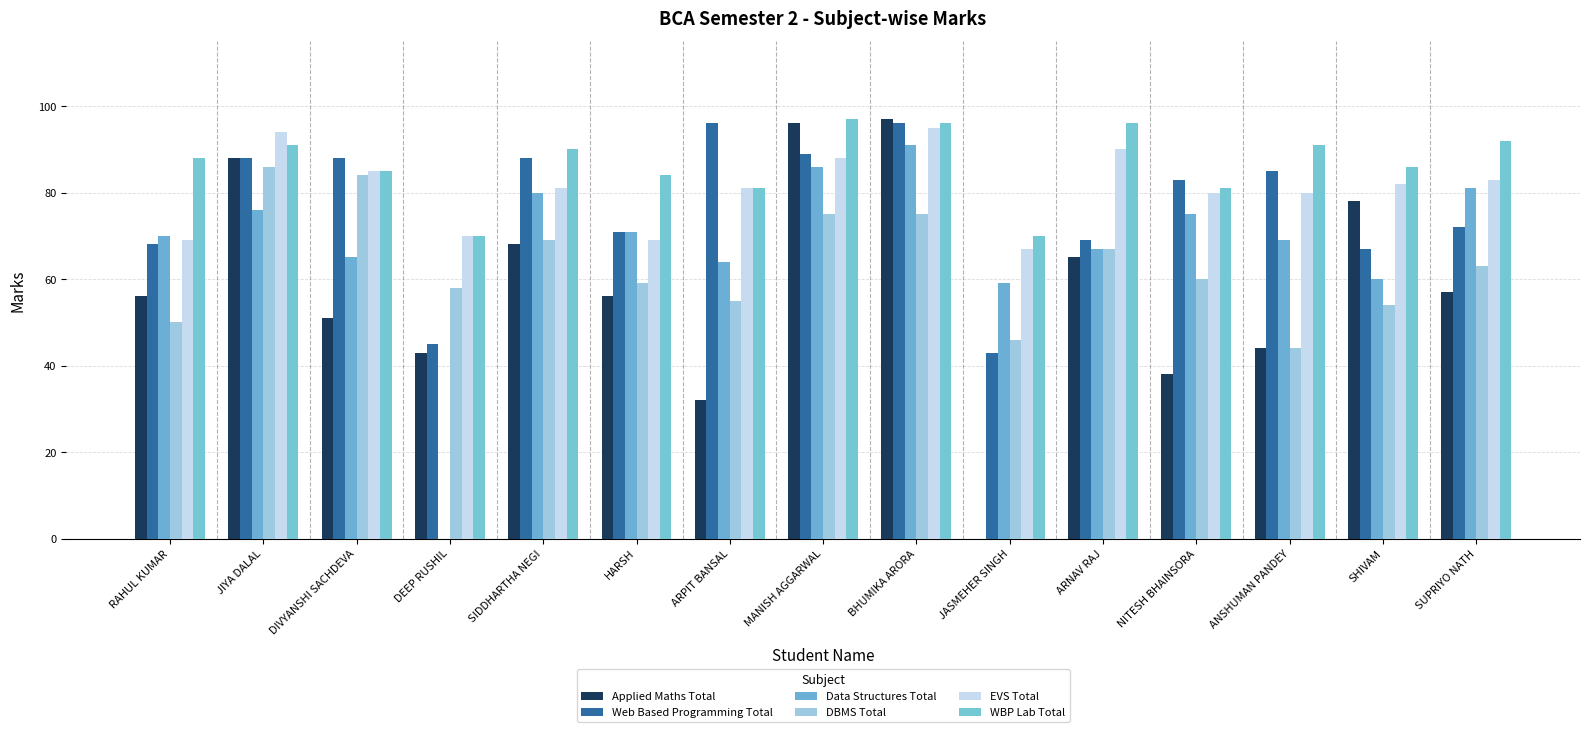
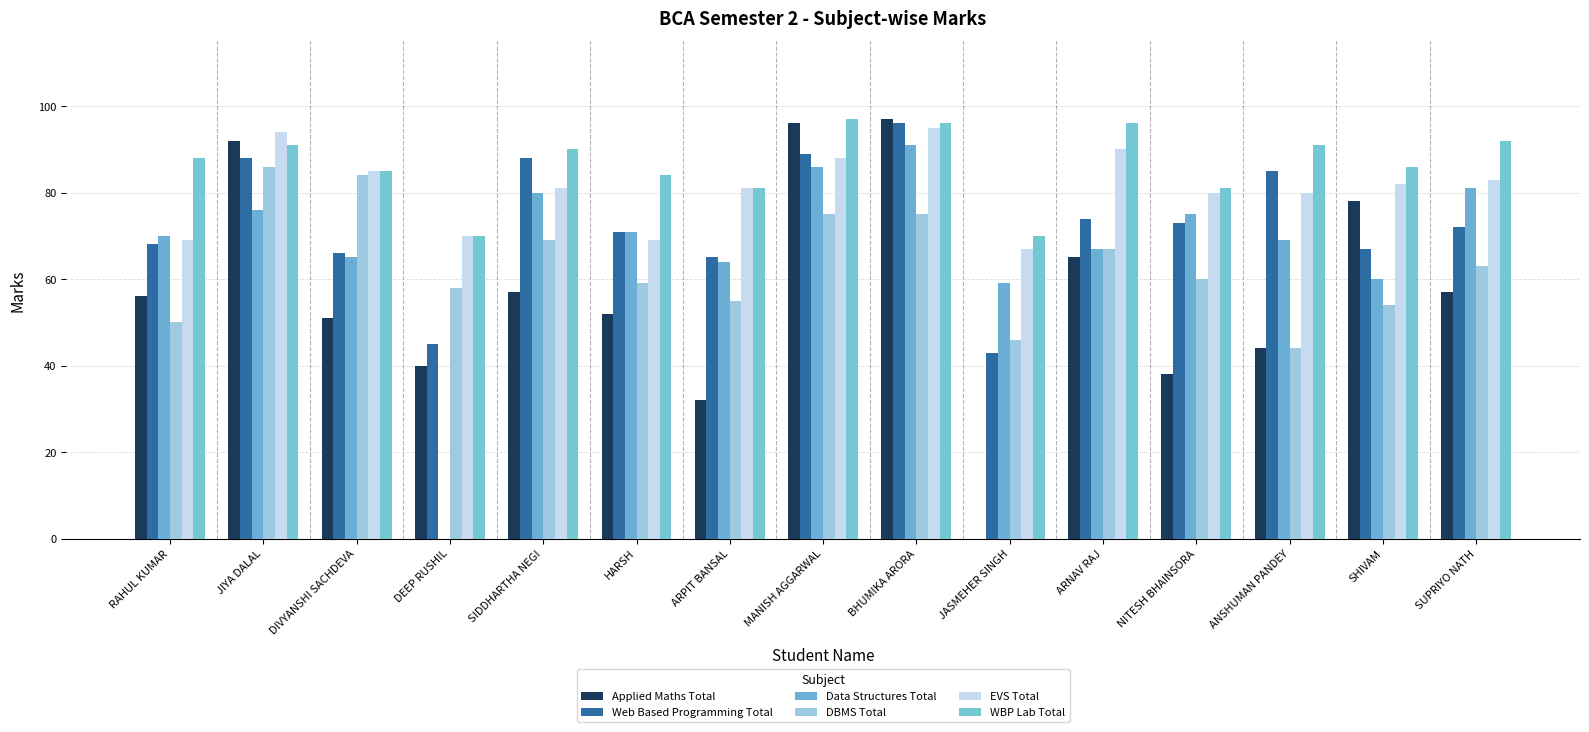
  {
    "Applied Maths Total": {
      "RAHUL KUMAR": 56,
-     "JIYA DALAL": 88,
+     "JIYA DALAL": 92,
      "DIVYANSHI SACHDEVA": 51,
-     "DEEP RUSHIL": 43,
-     "SIDDHARTHA NEGI": 68,
-     "HARSH": 56,
+     "DEEP RUSHIL": 40,
+     "SIDDHARTHA NEGI": 57,
+     "HARSH": 52,
      "ARPIT BANSAL": 32,
      "MANISH AGGARWAL": 96,
      "BHUMIKA ARORA": 97,
      "JASMEHER SINGH": 0,
      "ARNAV RAJ": 65,
      "NITESH BHAINSORA": 38,
      "ANSHUMAN PANDEY": 44,
      "SHIVAM": 78,
      "SUPRIYO NATH": 57
    },
    "Web Based Programming Total": {
      "RAHUL KUMAR": 68,
      "JIYA DALAL": 88,
-     "DIVYANSHI SACHDEVA": 88,
+     "DIVYANSHI SACHDEVA": 66,
      "DEEP RUSHIL": 45,
      "SIDDHARTHA NEGI": 88,
      "HARSH": 71,
-     "ARPIT BANSAL": 96,
+     "ARPIT BANSAL": 65,
      "MANISH AGGARWAL": 89,
      "BHUMIKA ARORA": 96,
      "JASMEHER SINGH": 43,
-     "ARNAV RAJ": 69,
-     "NITESH BHAINSORA": 83,
+     "ARNAV RAJ": 74,
+     "NITESH BHAINSORA": 73,
      "ANSHUMAN PANDEY": 85,
      "SHIVAM": 67,
      "SUPRIYO NATH": 72
    }
  }
